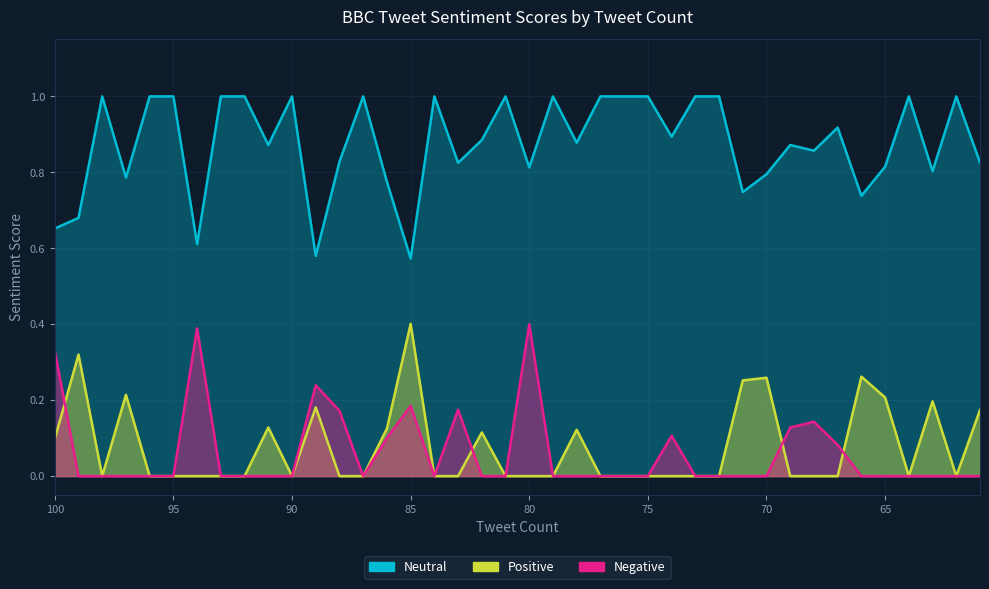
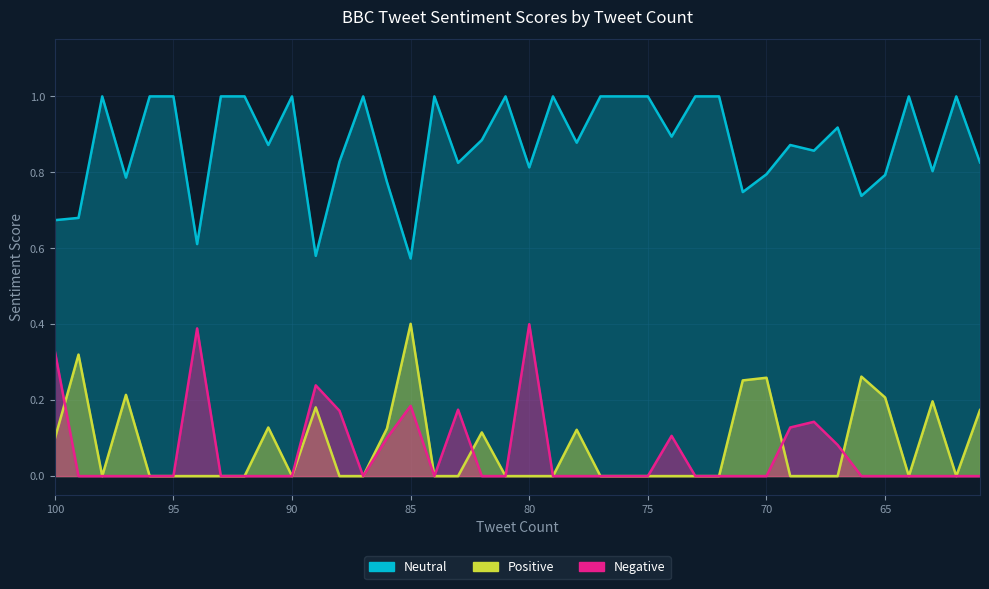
  {
    "Neutral": {
-     "100": 0.65,
+     "100": 0.67,
      "95": 1.00,
      "90": 1.00,
      "85": 0.57,
      "80": 0.81,
      "75": 1.00,
      "70": 0.80,
-     "65": 0.82
+     "65": 0.79
    },
    "Positive": {
      "100": 0.10,
      "85": 0.40,
      "80": 0.00,
      "70": 0.26,
      "65": 0.21
    },
    "Negative": {
      "100": 0.33,
      "85": 0.19,
      "80": 0.40,
      "70": 0.00,
      "65": 0.00
    }
  }
